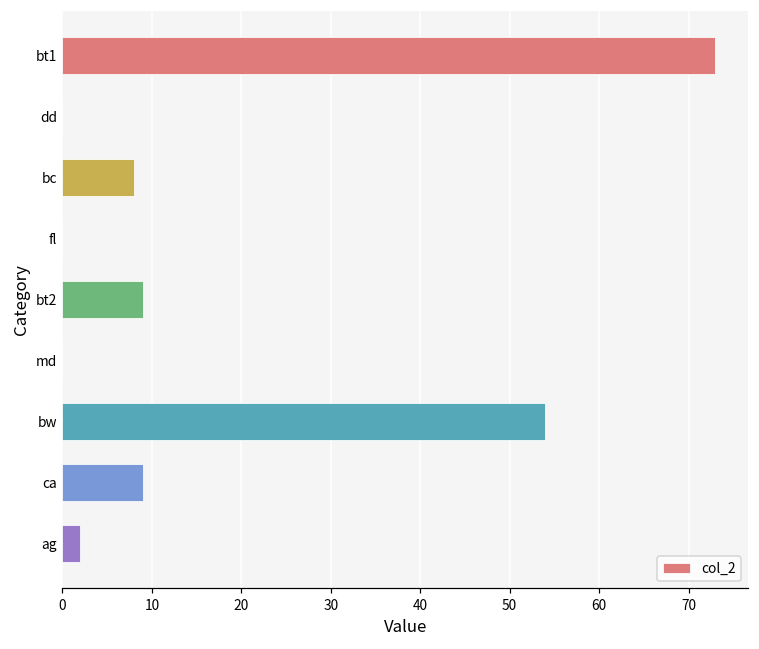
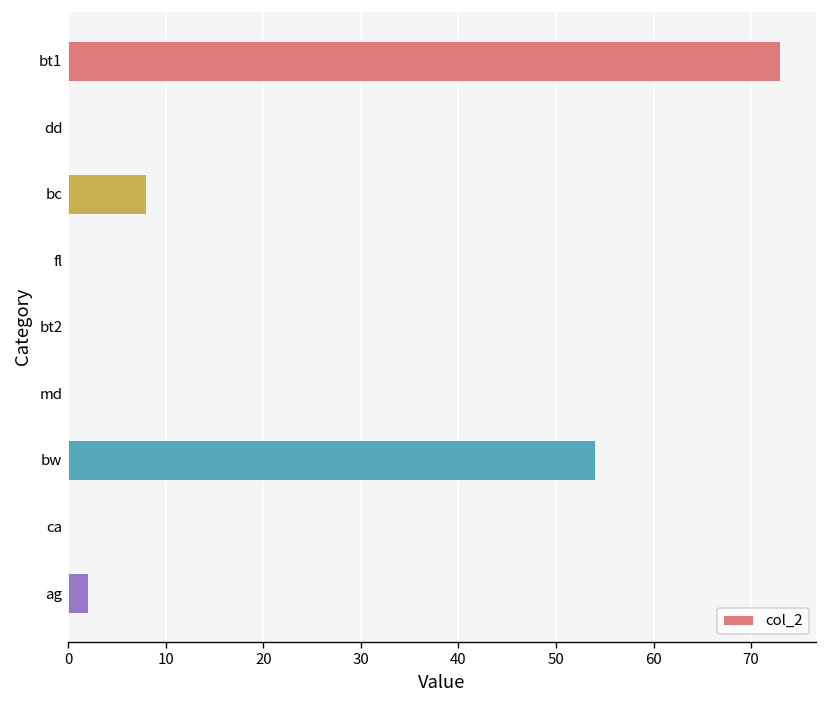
  {
    "bt1": 73,
    "dd": 0,
    "bc": 8,
    "fl": 0,
-   "bt2": 9,
+   "bt2": 0,
    "md": 0,
    "bw": 54,
-   "ca": 9,
+   "ca": 0,
    "ag": 2
  }
